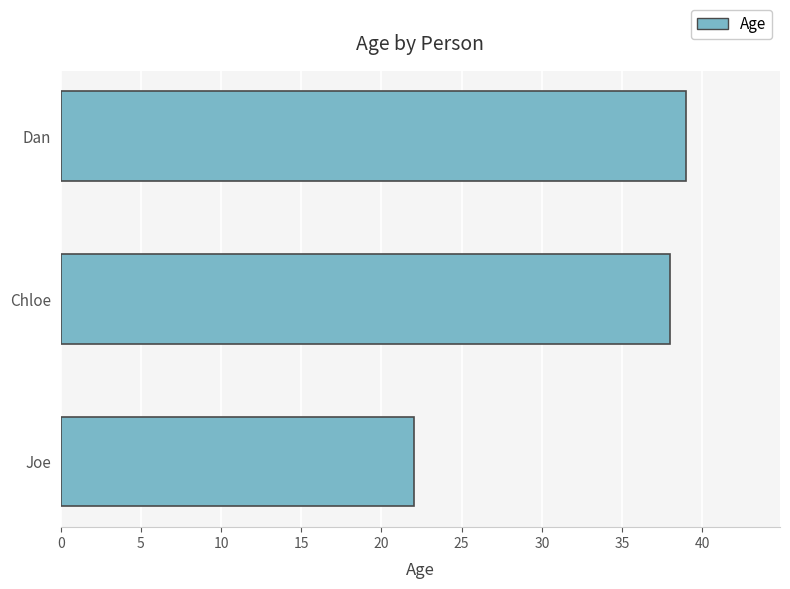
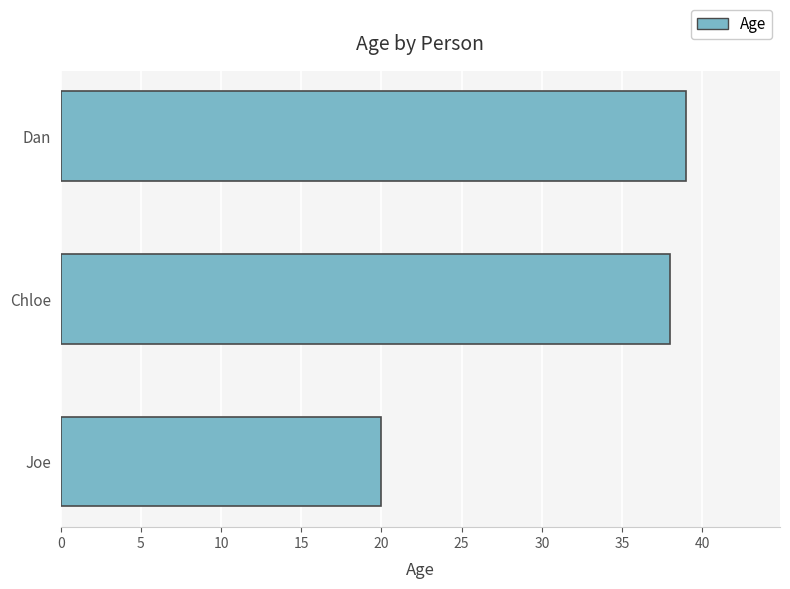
  {
    "Dan": 39,
    "Chloe": 38,
-   "Joe": 22
+   "Joe": 20
  }
